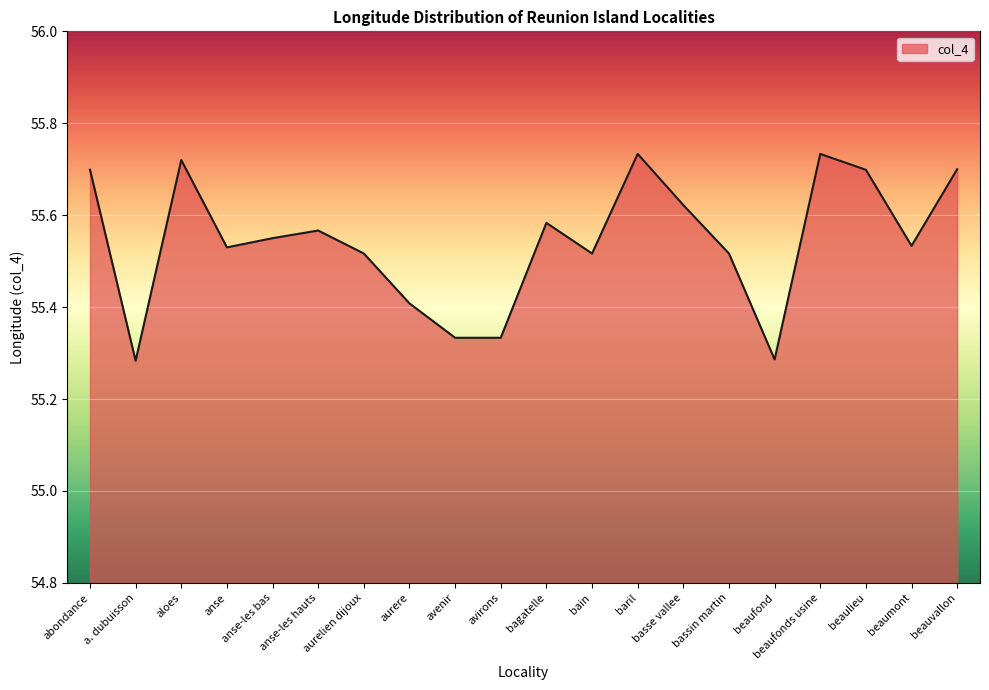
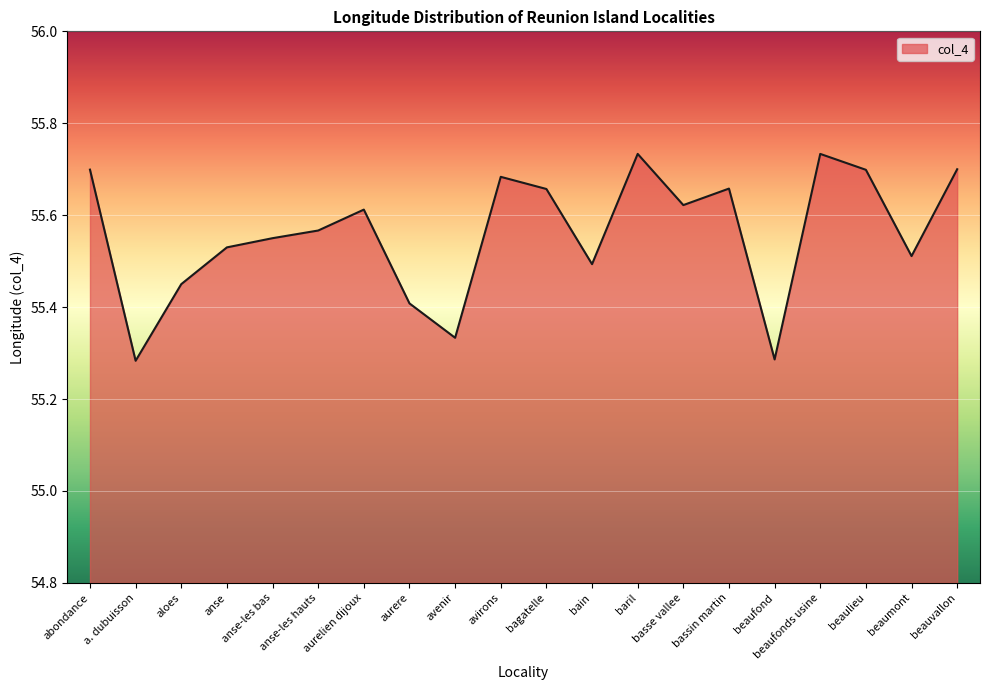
  {
    "abondance": 55.70,
    "a. dubuisson": 55.28,
-   "aloes": 55.72,
+   "aloes": 55.45,
    "anse": 55.53,
    "anse-les bas": 55.55,
    "anse-les hauts": 55.57,
-   "aurelien dijoux": 55.52,
+   "aurelien dijoux": 55.61,
    "aurere": 55.41,
    "avenir": 55.33,
-   "avirons": 55.33,
-   "bagatelle": 55.58,
-   "bain": 55.52,
+   "avirons": 55.68,
+   "bagatelle": 55.66,
+   "bain": 55.49,
    "baril": 55.73,
    "basse vallee": 55.62,
-   "bassin martin": 55.52,
+   "bassin martin": 55.66,
    "beaufond": 55.29,
    "beaufonds usine": 55.73,
    "beaulieu": 55.70,
-   "beaumont": 55.53,
+   "beaumont": 55.51,
    "beauvallon": 55.70
  }
